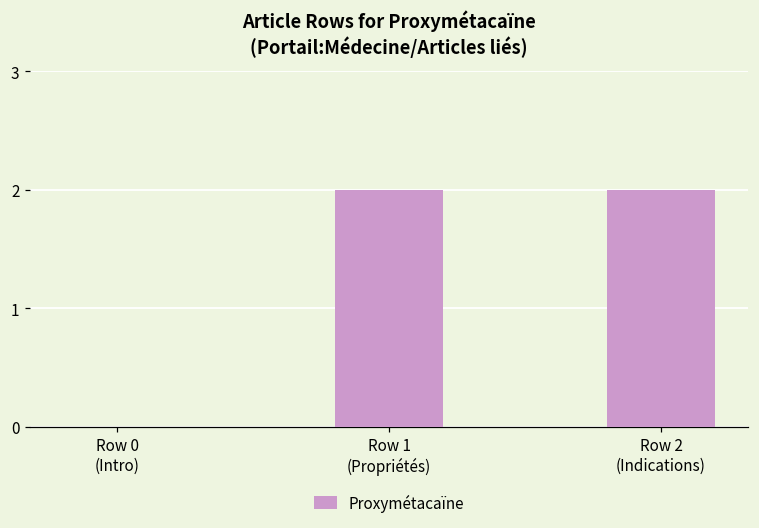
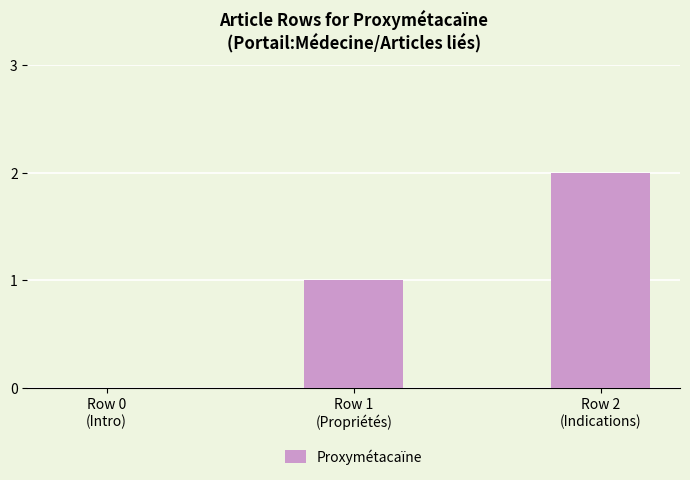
  {
    "Row 0 (Intro)": 0,
-   "Row 1 (Propriétés)": 2,
+   "Row 1 (Propriétés)": 1,
    "Row 2 (Indications)": 2
  }
